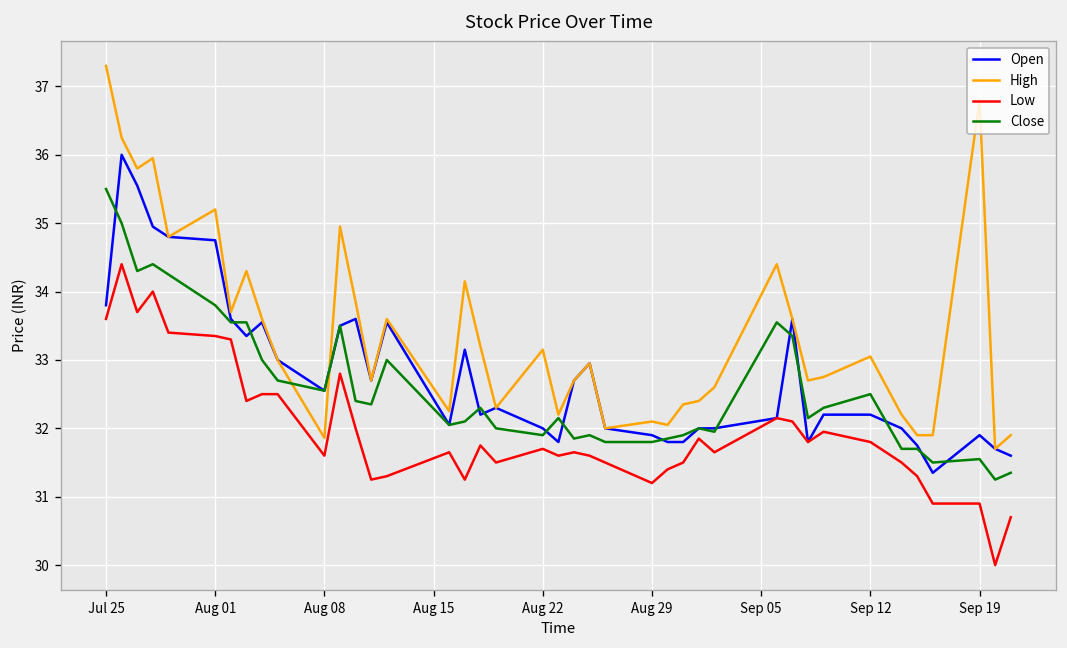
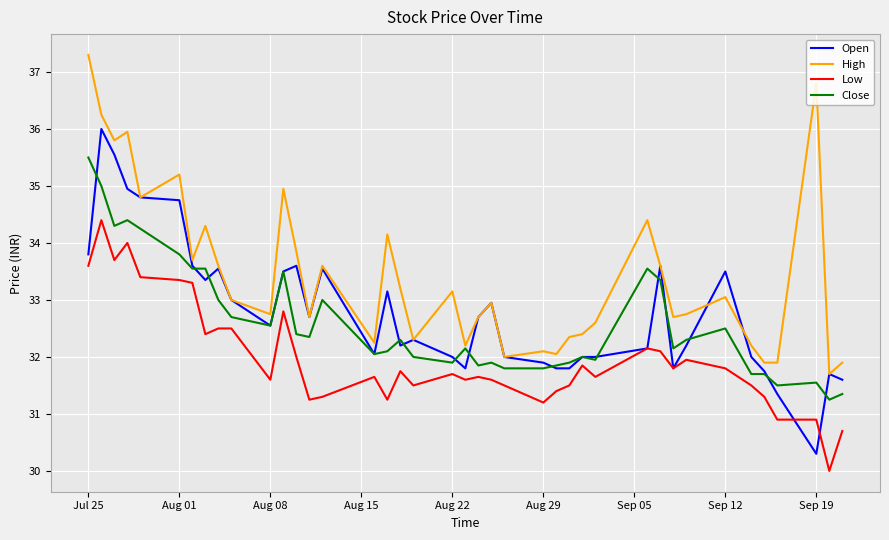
  {
    "Open": {
      "Jul 25": 33.8,
      "Aug 01": 34.8,
      "Aug 22": 32.0,
      "Aug 29": 31.9,
-     "Sep 12": 32.2,
-     "Sep 19": 31.9
+     "Sep 12": 33.5,
+     "Sep 19": 30.3
    },
    "High": {
      "Jul 25": 37.3,
      "Aug 01": 35.2,
-     "Aug 08": 31.9,
+     "Aug 08": 32.8,
      "Aug 22": 33.2,
      "Aug 29": 32.1,
      "Sep 12": 33.1
    },
    "Low": {
      "Jul 25": 33.6,
      "Aug 01": 33.4,
      "Aug 08": 31.6,
      "Aug 22": 31.7,
      "Aug 29": 31.2,
      "Sep 12": 31.8,
      "Sep 19": 30.9
    },
    "Close": {
      "Jul 25": 35.5,
      "Aug 01": 33.8,
      "Aug 22": 31.9,
      "Aug 29": 31.8,
      "Sep 12": 32.5,
      "Sep 19": 31.6
    }
  }
